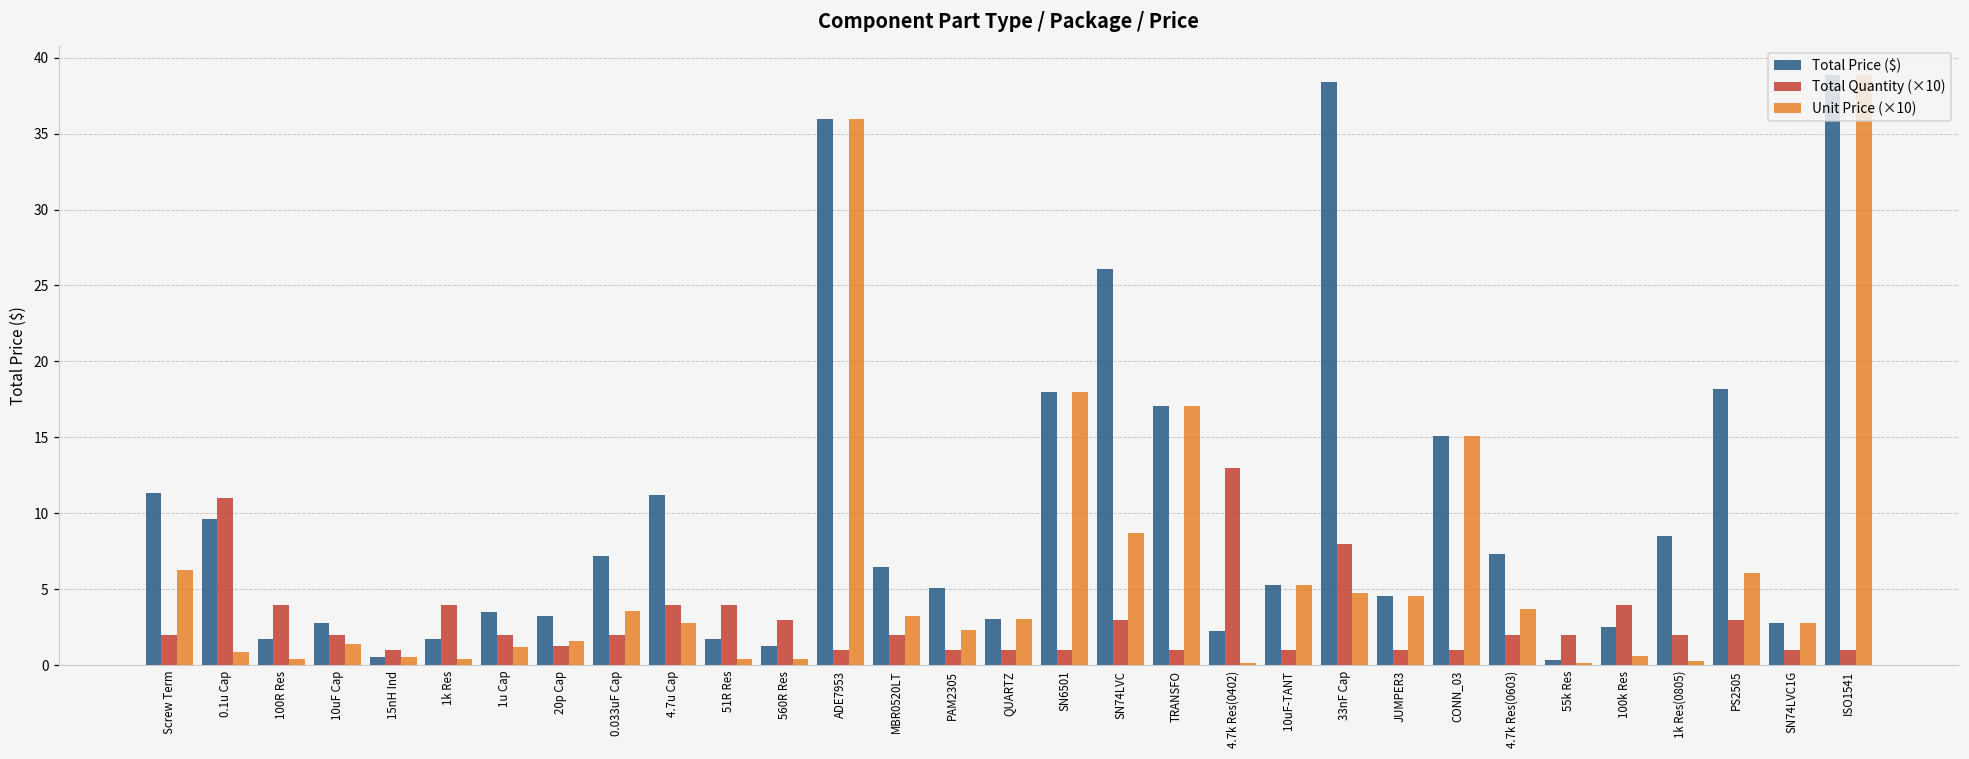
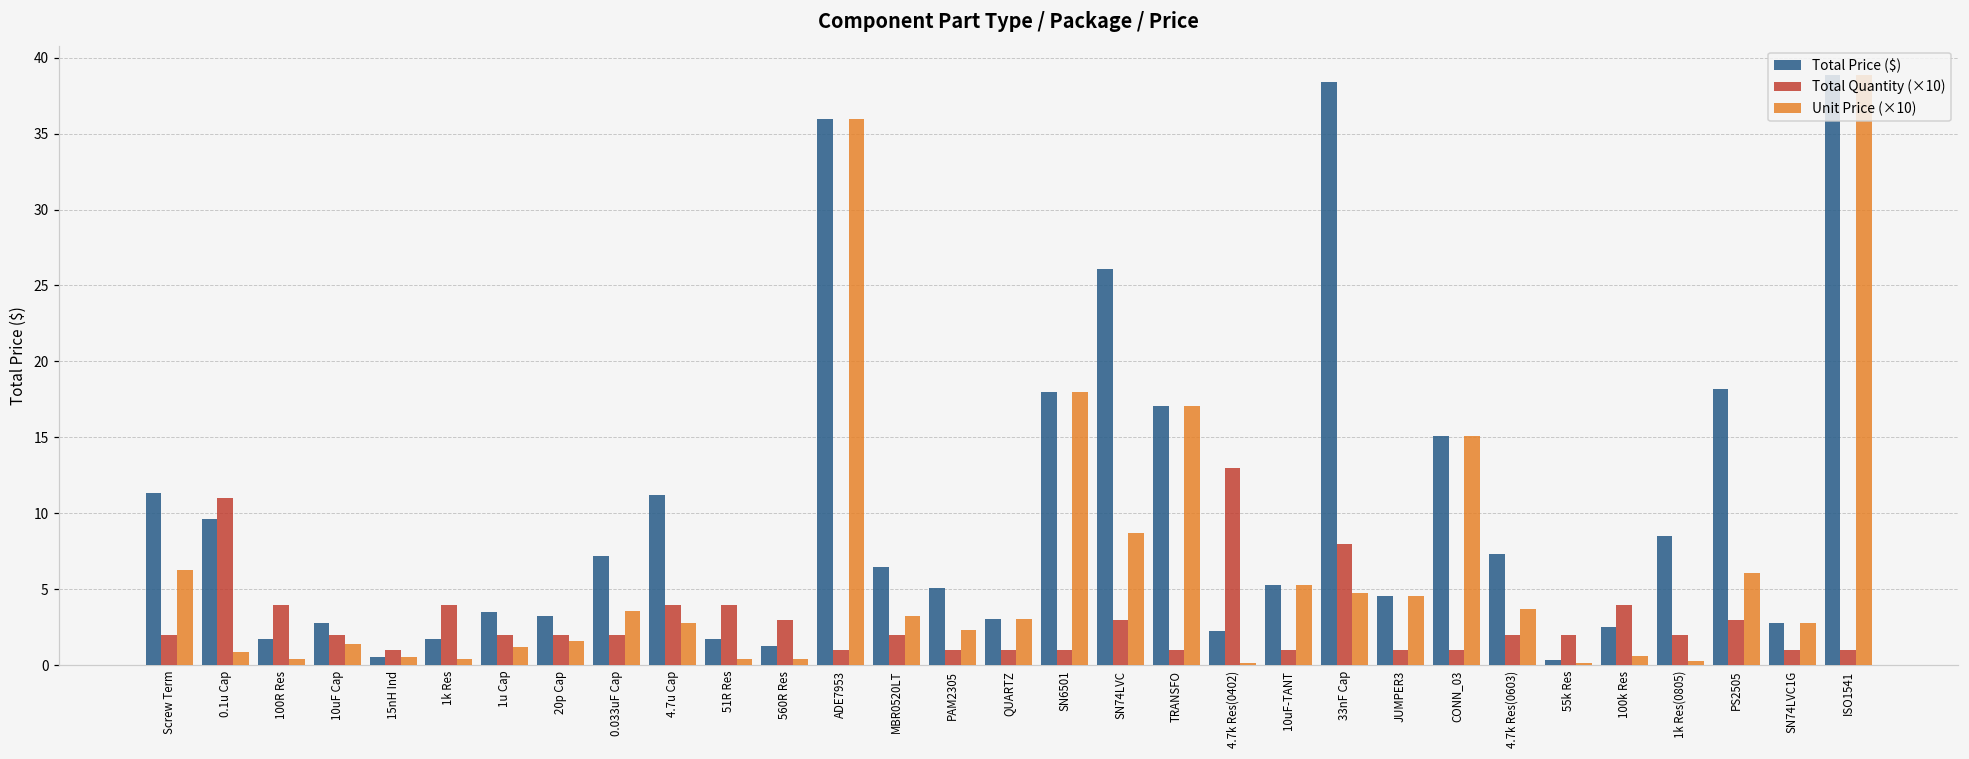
  {
    "Total Price ($)": {
      "Screw Term": 11.4,
      "0.1u Cap": 9.6,
      "100R Res": 1.7,
      "10uF Cap": 2.8,
      "15nH Ind": 0.5,
      "1k Res": 1.7,
      "1u Cap": 3.5,
      "20p Cap": 3.2,
      "0.033uF Cap": 7.2,
      "4.7u Cap": 11.2,
      "51R Res": 1.7,
      "560R Res": 1.3,
      "ADE7953": 35.9,
      "MBR0520LT": 6.5,
      "PAM2305": 5.1,
      "QUARTZ": 3.0,
      "SN6501": 18.0,
      "SN74LVC": 26.1,
      "TRANSFO": 17.1,
      "4.7k Res(0402)": 2.3,
      "10uF-TANT": 5.3,
      "33nF Cap": 38.4,
      "JUMPER3": 4.5,
      "CONN_03": 15.1,
      "4.7k Res(0603)": 7.4,
      "55k Res": 0.3,
      "100k Res": 2.5,
      "1k Res(0805)": 8.5,
      "PS2505": 18.2,
      "SN74LVC1G": 2.8
    },
    "Total Quantity (×10)": {
      "Screw Term": 2.0,
      "0.1u Cap": 11.0,
      "100R Res": 4.0,
      "10uF Cap": 2.0,
      "15nH Ind": 1.0,
      "1k Res": 4.0,
      "1u Cap": 2.0,
-     "20p Cap": 1.3,
+     "20p Cap": 2.0,
      "0.033uF Cap": 2.0,
      "4.7u Cap": 4.0,
      "51R Res": 4.0,
      "560R Res": 3.0,
      "ADE7953": 1.0,
      "MBR0520LT": 2.0,
      "PAM2305": 1.0,
      "QUARTZ": 1.0,
      "SN6501": 1.0,
      "SN74LVC": 3.0,
      "TRANSFO": 1.0,
      "4.7k Res(0402)": 13.0,
      "10uF-TANT": 1.0,
      "33nF Cap": 8.0,
      "JUMPER3": 1.0,
      "CONN_03": 1.0,
      "4.7k Res(0603)": 2.0,
      "55k Res": 2.0,
      "100k Res": 4.0,
      "1k Res(0805)": 2.0,
      "PS2505": 3.0,
      "SN74LVC1G": 1.0,
      "ISO1541": 1.0
    },
    "Unit Price (×10)": {
      "Screw Term": 6.3,
      "0.1u Cap": 0.9,
      "100R Res": 0.4,
      "10uF Cap": 1.4,
      "15nH Ind": 0.5,
      "1k Res": 0.4,
      "1u Cap": 1.2,
      "20p Cap": 1.6,
      "0.033uF Cap": 3.6,
      "4.7u Cap": 2.8,
      "51R Res": 0.4,
      "560R Res": 0.4,
      "ADE7953": 35.9,
      "MBR0520LT": 3.2,
      "PAM2305": 2.3,
      "QUARTZ": 3.0,
      "SN6501": 18.0,
      "SN74LVC": 8.7,
      "TRANSFO": 17.1,
      "10uF-TANT": 5.3,
      "33nF Cap": 4.8,
      "JUMPER3": 4.5,
      "CONN_03": 15.1,
      "4.7k Res(0603)": 3.7,
      "100k Res": 0.6,
      "1k Res(0805)": 0.3,
      "PS2505": 6.1,
      "SN74LVC1G": 2.8
    }
  }
